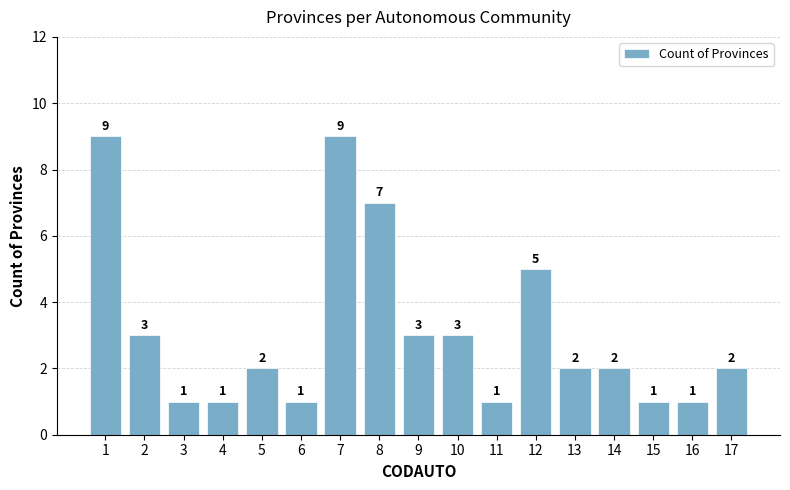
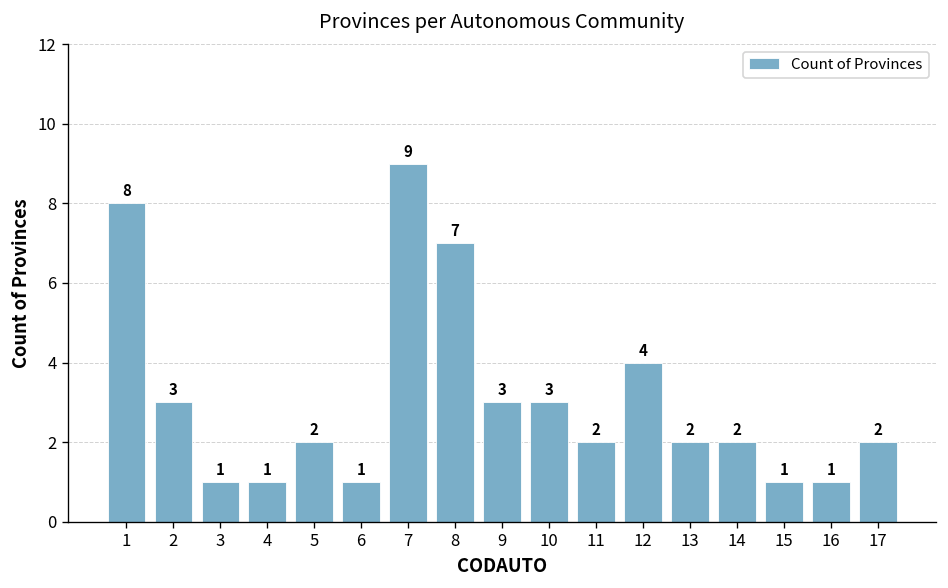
  {
-   "1": 9,
+   "1": 8,
    "2": 3,
    "3": 1,
    "4": 1,
    "5": 2,
    "6": 1,
    "7": 9,
    "8": 7,
    "9": 3,
    "10": 3,
-   "11": 1,
-   "12": 5,
+   "11": 2,
+   "12": 4,
    "13": 2,
    "14": 2,
    "15": 1,
    "16": 1,
    "17": 2
  }
